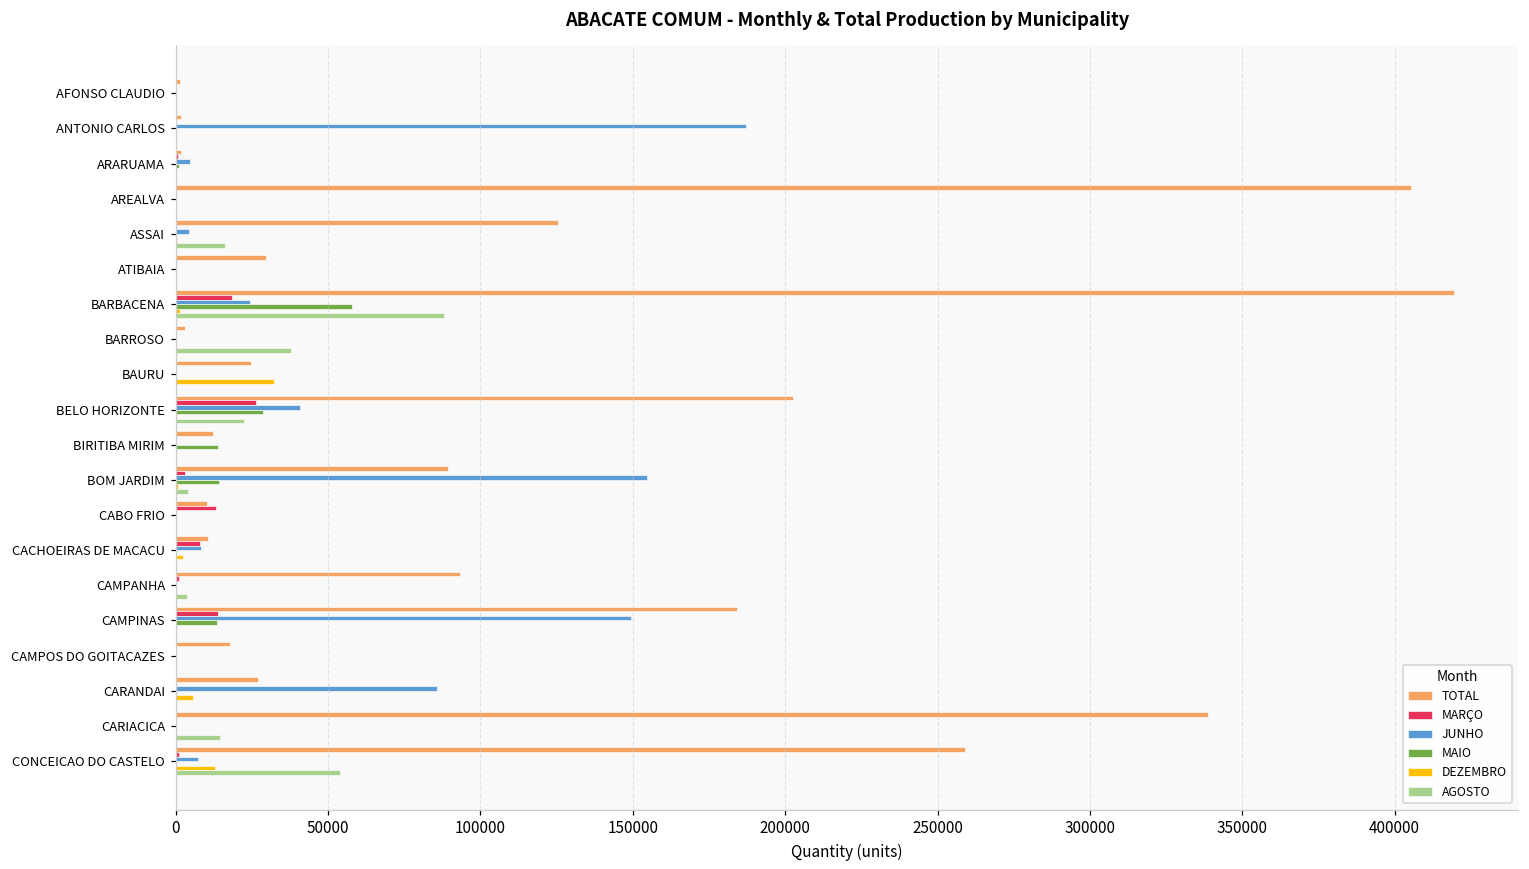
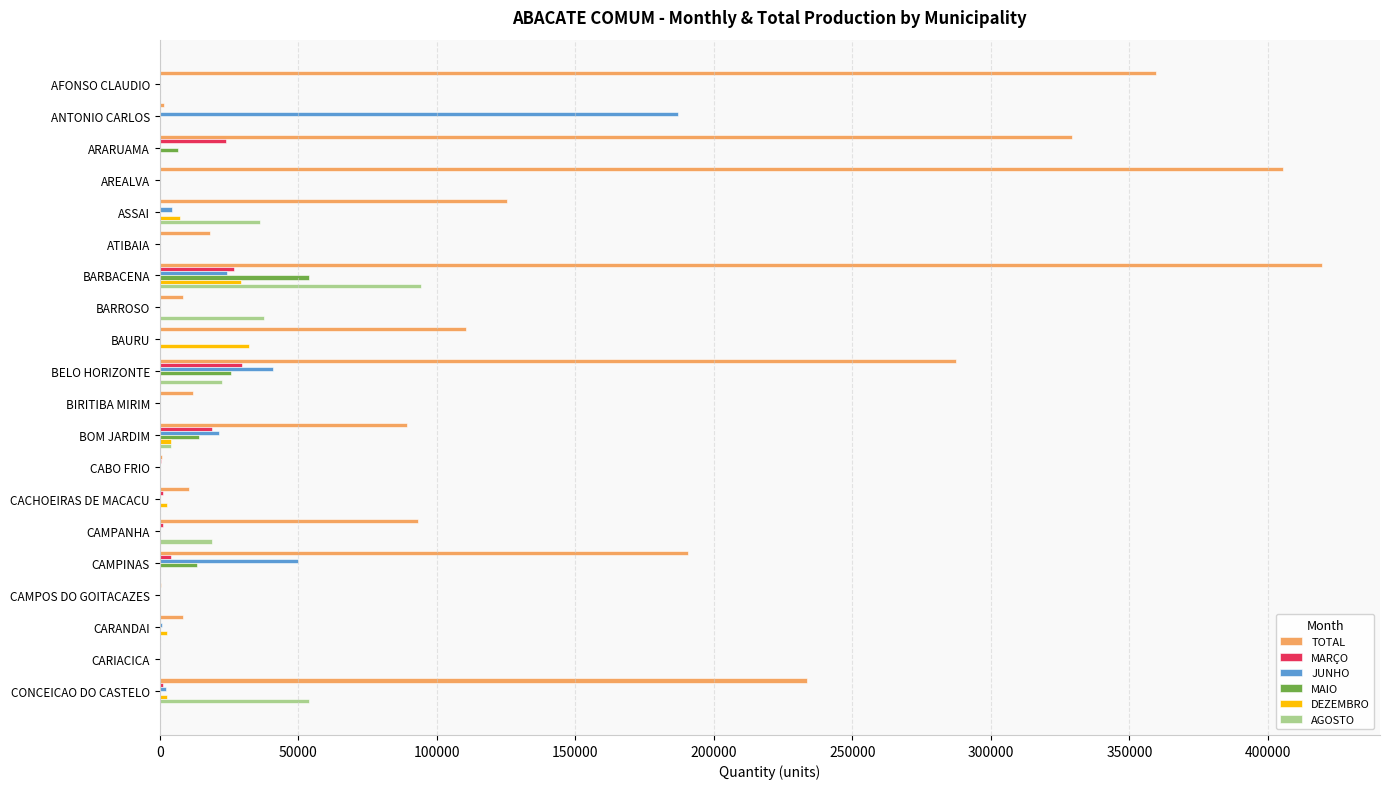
  {
    "TOTAL": {
-     "AFONSO CLAUDIO": 1000,
+     "AFONSO CLAUDIO": 360000,
      "ANTONIO CARLOS": 2000,
-     "ARARUAMA": 2000,
+     "ARARUAMA": 329000,
      "AREALVA": 405000,
      "ASSAI": 125000,
-     "ATIBAIA": 30000,
+     "ATIBAIA": 18000,
      "BARBACENA": 420000,
-     "BARROSO": 3000,
-     "BAURU": 25000,
-     "BELO HORIZONTE": 203000,
+     "BARROSO": 8000,
+     "BAURU": 111000,
+     "BELO HORIZONTE": 287000,
      "BIRITIBA MIRIM": 12000,
      "BOM JARDIM": 89000,
-     "CABO FRIO": 10000,
+     "CABO FRIO": 1000,
      "CACHOEIRAS DE MACACU": 11000,
      "CAMPANHA": 93000,
-     "CAMPINAS": 184000,
-     "CAMPOS DO GOITACAZES": 18000,
-     "CARANDAI": 27000,
-     "CARIACICA": 339000,
-     "CONCEICAO DO CASTELO": 259000
+     "CAMPINAS": 191000,
+     "CAMPOS DO GOITACAZES": 1000,
+     "CARANDAI": 8000,
+     "CARIACICA": 0,
+     "CONCEICAO DO CASTELO": 234000
    },
    "MARÇO": {
      "AFONSO CLAUDIO": 0,
      "ANTONIO CARLOS": 0,
-     "ARARUAMA": 1000,
+     "ARARUAMA": 24000,
      "AREALVA": 0,
      "ASSAI": 0,
      "ATIBAIA": 0,
-     "BARBACENA": 19000,
+     "BARBACENA": 27000,
      "BARROSO": 0,
      "BAURU": 0,
-     "BELO HORIZONTE": 26000,
+     "BELO HORIZONTE": 30000,
      "BIRITIBA MIRIM": 0,
-     "BOM JARDIM": 3000,
-     "CABO FRIO": 13000,
-     "CACHOEIRAS DE MACACU": 8000,
+     "BOM JARDIM": 19000,
+     "CABO FRIO": 0,
+     "CACHOEIRAS DE MACACU": 1000,
      "CAMPANHA": 1000,
-     "CAMPINAS": 14000,
+     "CAMPINAS": 4000,
      "CAMPOS DO GOITACAZES": 0,
      "CARANDAI": 0,
      "CARIACICA": 0,
      "CONCEICAO DO CASTELO": 1000
    },
    "JUNHO": {
      "AFONSO CLAUDIO": 0,
      "ANTONIO CARLOS": 187000,
-     "ARARUAMA": 5000,
+     "ARARUAMA": 0,
      "AREALVA": 0,
      "ASSAI": 4000,
      "ATIBAIA": 0,
      "BARBACENA": 24000,
      "BARROSO": 0,
      "BAURU": 0,
      "BELO HORIZONTE": 41000,
      "BIRITIBA MIRIM": 0,
-     "BOM JARDIM": 155000,
+     "BOM JARDIM": 21000,
      "CABO FRIO": 0,
-     "CACHOEIRAS DE MACACU": 8000,
+     "CACHOEIRAS DE MACACU": 0,
      "CAMPANHA": 0,
-     "CAMPINAS": 149000,
+     "CAMPINAS": 50000,
      "CAMPOS DO GOITACAZES": 0,
-     "CARANDAI": 86000,
+     "CARANDAI": 1000,
      "CARIACICA": 0,
-     "CONCEICAO DO CASTELO": 7000
+     "CONCEICAO DO CASTELO": 2000
    },
    "MAIO": {
      "AFONSO CLAUDIO": 0,
      "ANTONIO CARLOS": 0,
-     "ARARUAMA": 1000,
+     "ARARUAMA": 7000,
      "AREALVA": 0,
      "ASSAI": 0,
      "ATIBAIA": 0,
-     "BARBACENA": 58000,
+     "BARBACENA": 54000,
      "BARROSO": 0,
      "BAURU": 0,
-     "BELO HORIZONTE": 29000,
-     "BIRITIBA MIRIM": 14000,
+     "BELO HORIZONTE": 26000,
+     "BIRITIBA MIRIM": 0,
      "BOM JARDIM": 14000,
      "CABO FRIO": 0,
      "CAMPANHA": 0,
      "CAMPINAS": 14000,
      "CAMPOS DO GOITACAZES": 0,
      "CARANDAI": 0,
      "CARIACICA": 0,
      "CONCEICAO DO CASTELO": 0
    },
    "DEZEMBRO": {
      "AFONSO CLAUDIO": 0,
      "ANTONIO CARLOS": 0,
      "ARARUAMA": 0,
      "AREALVA": 0,
-     "ASSAI": 1000,
+     "ASSAI": 7000,
      "ATIBAIA": 0,
-     "BARBACENA": 1000,
+     "BARBACENA": 29000,
      "BARROSO": 0,
      "BAURU": 32000,
      "BELO HORIZONTE": 0,
      "BIRITIBA MIRIM": 0,
-     "BOM JARDIM": 1000,
+     "BOM JARDIM": 4000,
      "CABO FRIO": 0,
      "CACHOEIRAS DE MACACU": 3000,
      "CAMPANHA": 0,
      "CAMPINAS": 0,
      "CAMPOS DO GOITACAZES": 0,
-     "CARANDAI": 6000,
+     "CARANDAI": 3000,
      "CARIACICA": 0,
-     "CONCEICAO DO CASTELO": 13000
+     "CONCEICAO DO CASTELO": 3000
    },
    "AGOSTO": {
      "AFONSO CLAUDIO": 0,
      "ANTONIO CARLOS": 0,
      "ARARUAMA": 0,
      "AREALVA": 0,
-     "ASSAI": 16000,
+     "ASSAI": 36000,
      "ATIBAIA": 0,
-     "BARBACENA": 88000,
+     "BARBACENA": 94000,
      "BARROSO": 38000,
      "BAURU": 0,
      "BELO HORIZONTE": 23000,
      "BIRITIBA MIRIM": 0,
      "BOM JARDIM": 4000,
      "CABO FRIO": 0,
      "CACHOEIRAS DE MACACU": 0,
-     "CAMPANHA": 4000,
+     "CAMPANHA": 19000,
      "CAMPINAS": 0,
      "CAMPOS DO GOITACAZES": 0,
      "CARANDAI": 0,
-     "CARIACICA": 15000,
+     "CARIACICA": 0,
      "CONCEICAO DO CASTELO": 54000
    }
  }
